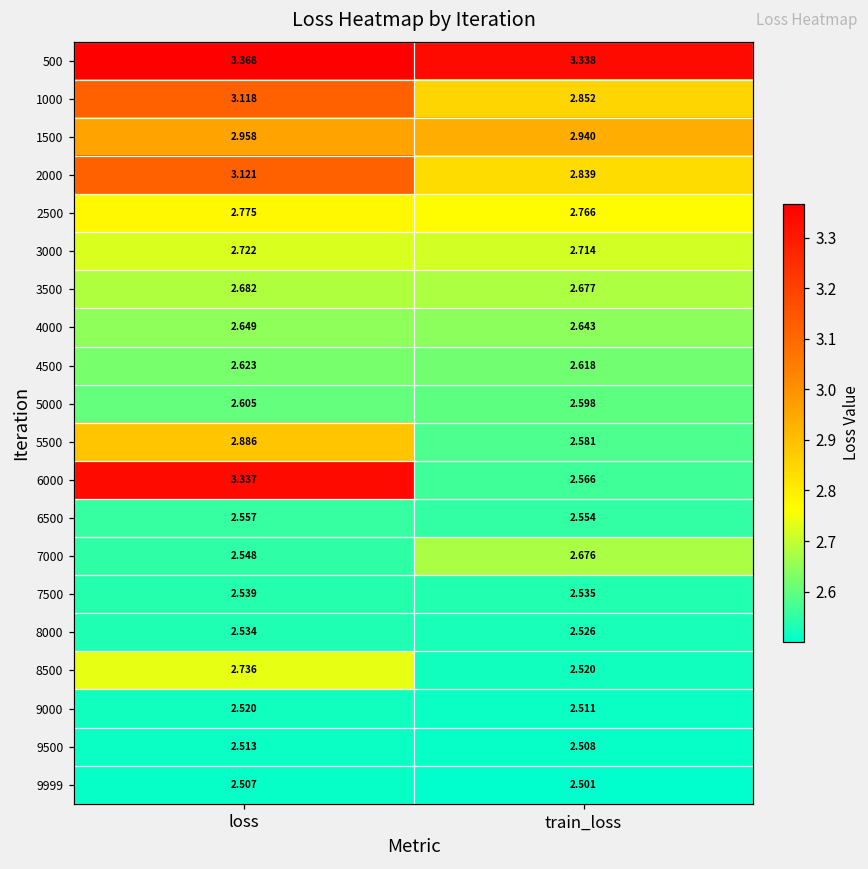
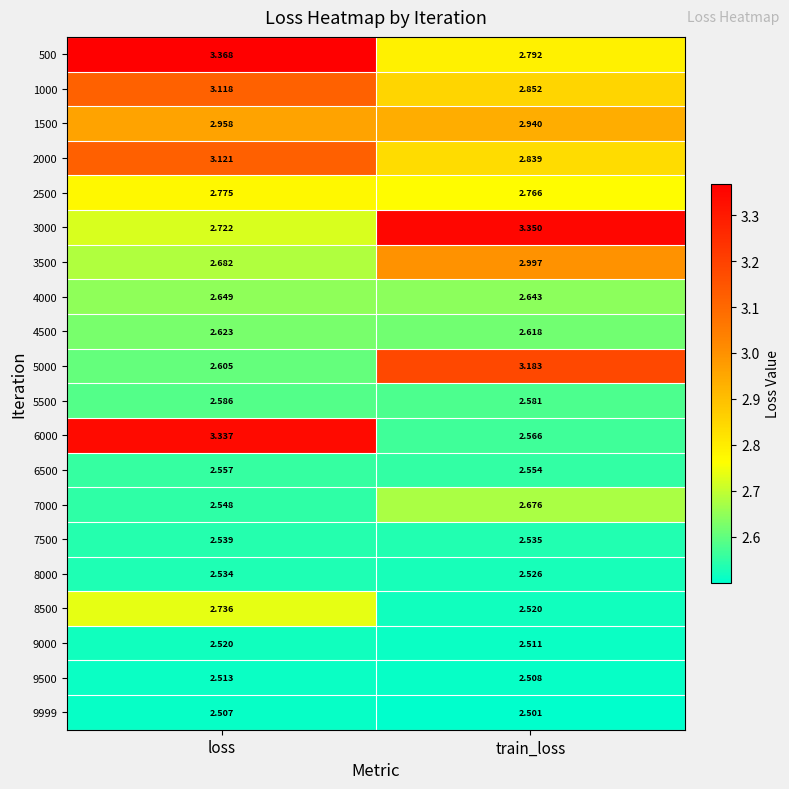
  {
    "500": {
      "loss": 3.368,
-     "train_loss": 3.338
+     "train_loss": 2.792
    },
    "1000": {
      "loss": 3.118,
      "train_loss": 2.852
    },
    "1500": {
      "loss": 2.958,
      "train_loss": 2.940
    },
    "2000": {
      "loss": 3.121,
      "train_loss": 2.839
    },
    "2500": {
      "loss": 2.775,
      "train_loss": 2.766
    },
    "3000": {
      "loss": 2.722,
-     "train_loss": 2.714
+     "train_loss": 3.350
    },
    "3500": {
      "loss": 2.682,
-     "train_loss": 2.677
+     "train_loss": 2.997
    },
    "4000": {
      "loss": 2.649,
      "train_loss": 2.643
    },
    "4500": {
      "loss": 2.623,
      "train_loss": 2.618
    },
    "5000": {
      "loss": 2.605,
-     "train_loss": 2.598
+     "train_loss": 3.183
    },
    "5500": {
-     "loss": 2.886,
+     "loss": 2.586,
      "train_loss": 2.581
    },
    "6000": {
      "loss": 3.337,
      "train_loss": 2.566
    },
    "6500": {
      "loss": 2.557,
      "train_loss": 2.554
    },
    "7000": {
      "loss": 2.548,
      "train_loss": 2.676
    },
    "7500": {
      "loss": 2.539,
      "train_loss": 2.535
    },
    "8000": {
      "loss": 2.534,
      "train_loss": 2.526
    },
    "8500": {
      "loss": 2.736,
      "train_loss": 2.520
    },
    "9000": {
      "loss": 2.520,
      "train_loss": 2.511
    },
    "9500": {
      "loss": 2.513,
      "train_loss": 2.508
    },
    "9999": {
      "loss": 2.507,
      "train_loss": 2.501
    }
  }
